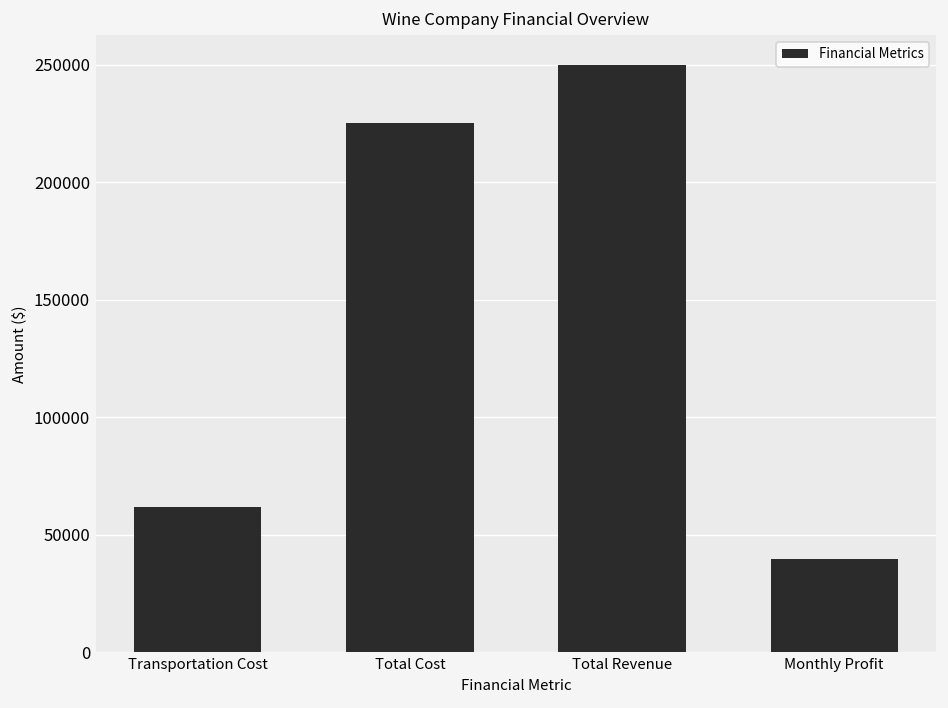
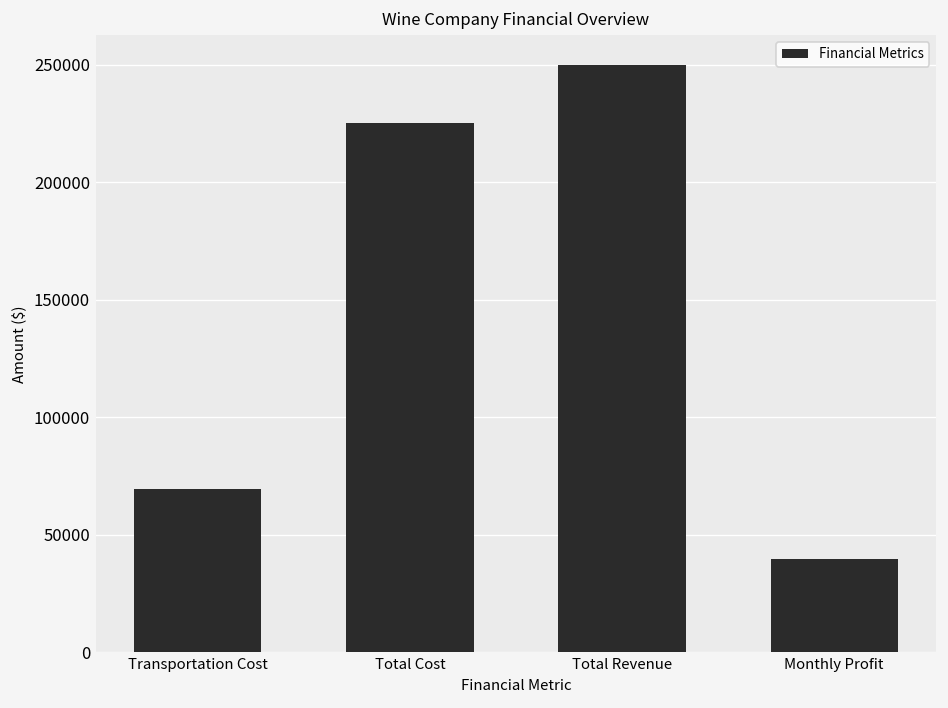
  {
-   "Transportation Cost": 62000,
+   "Transportation Cost": 69000,
    "Total Cost": 225000,
    "Total Revenue": 250000,
    "Monthly Profit": 40000
  }
